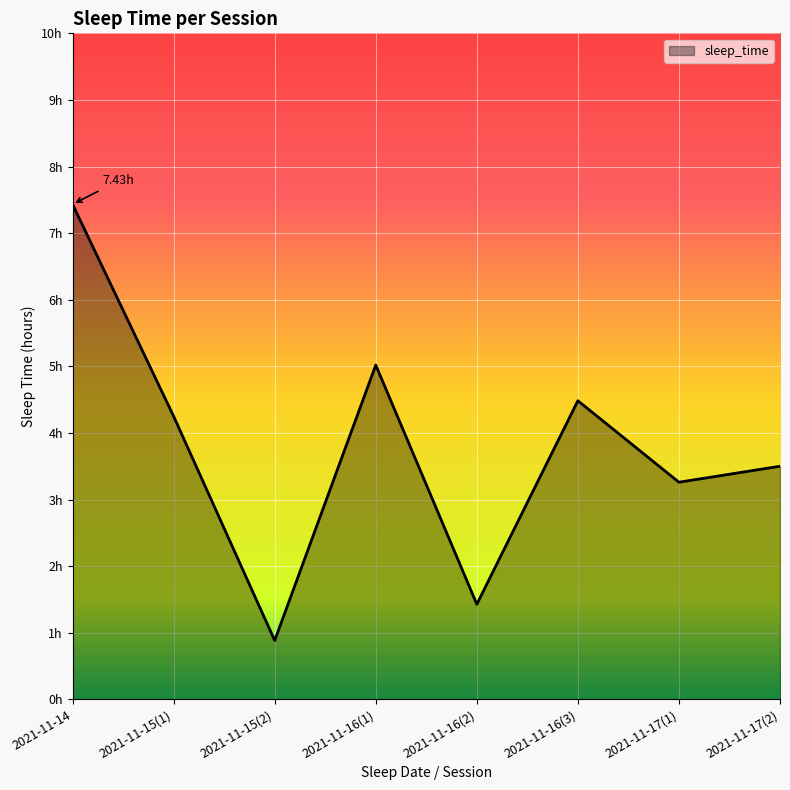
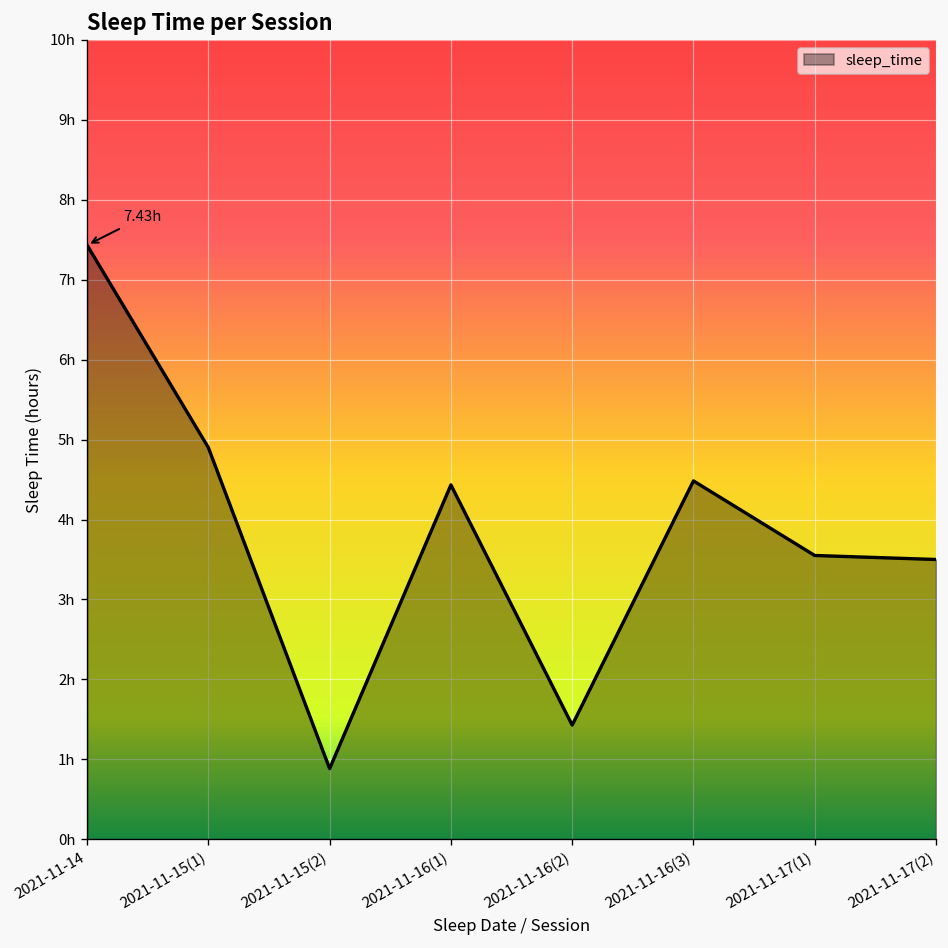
  {
-   "2021-11-15(1)": "4.3h",
+   "2021-11-15(1)": "4.9h",
    "2021-11-15(2)": "0.9h",
-   "2021-11-16(1)": "5.0h",
+   "2021-11-16(1)": "4.4h",
    "2021-11-16(2)": "1.4h",
    "2021-11-16(3)": "4.5h",
-   "2021-11-17(1)": "3.3h",
+   "2021-11-17(1)": "3.6h",
    "2021-11-17(2)": "3.5h"
  }
